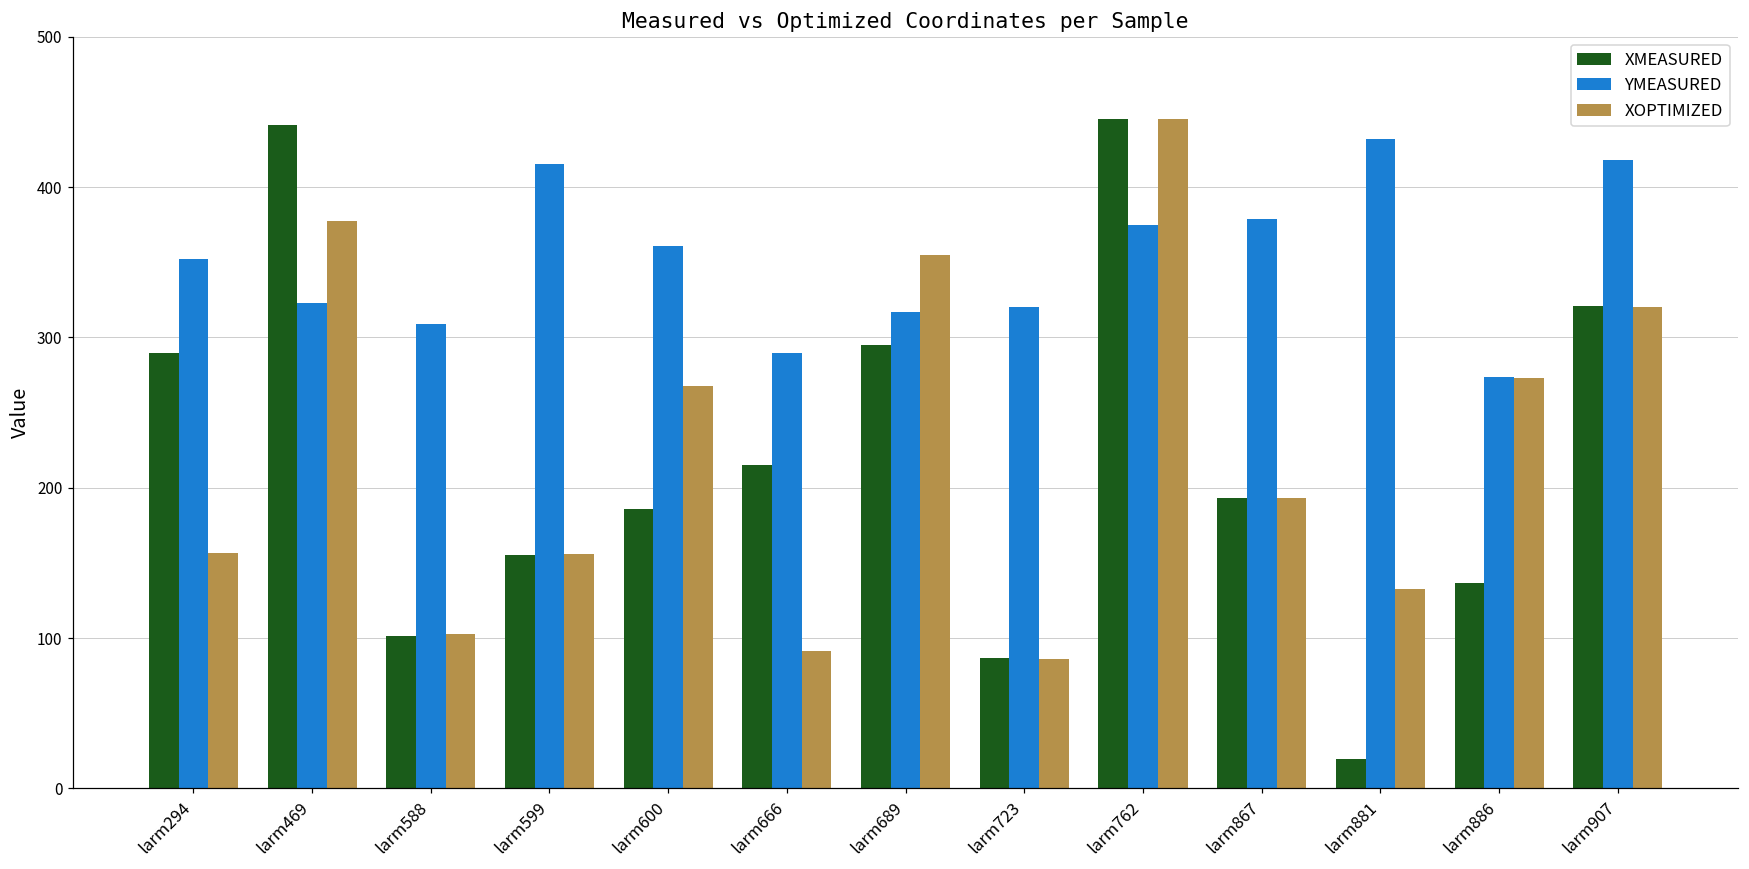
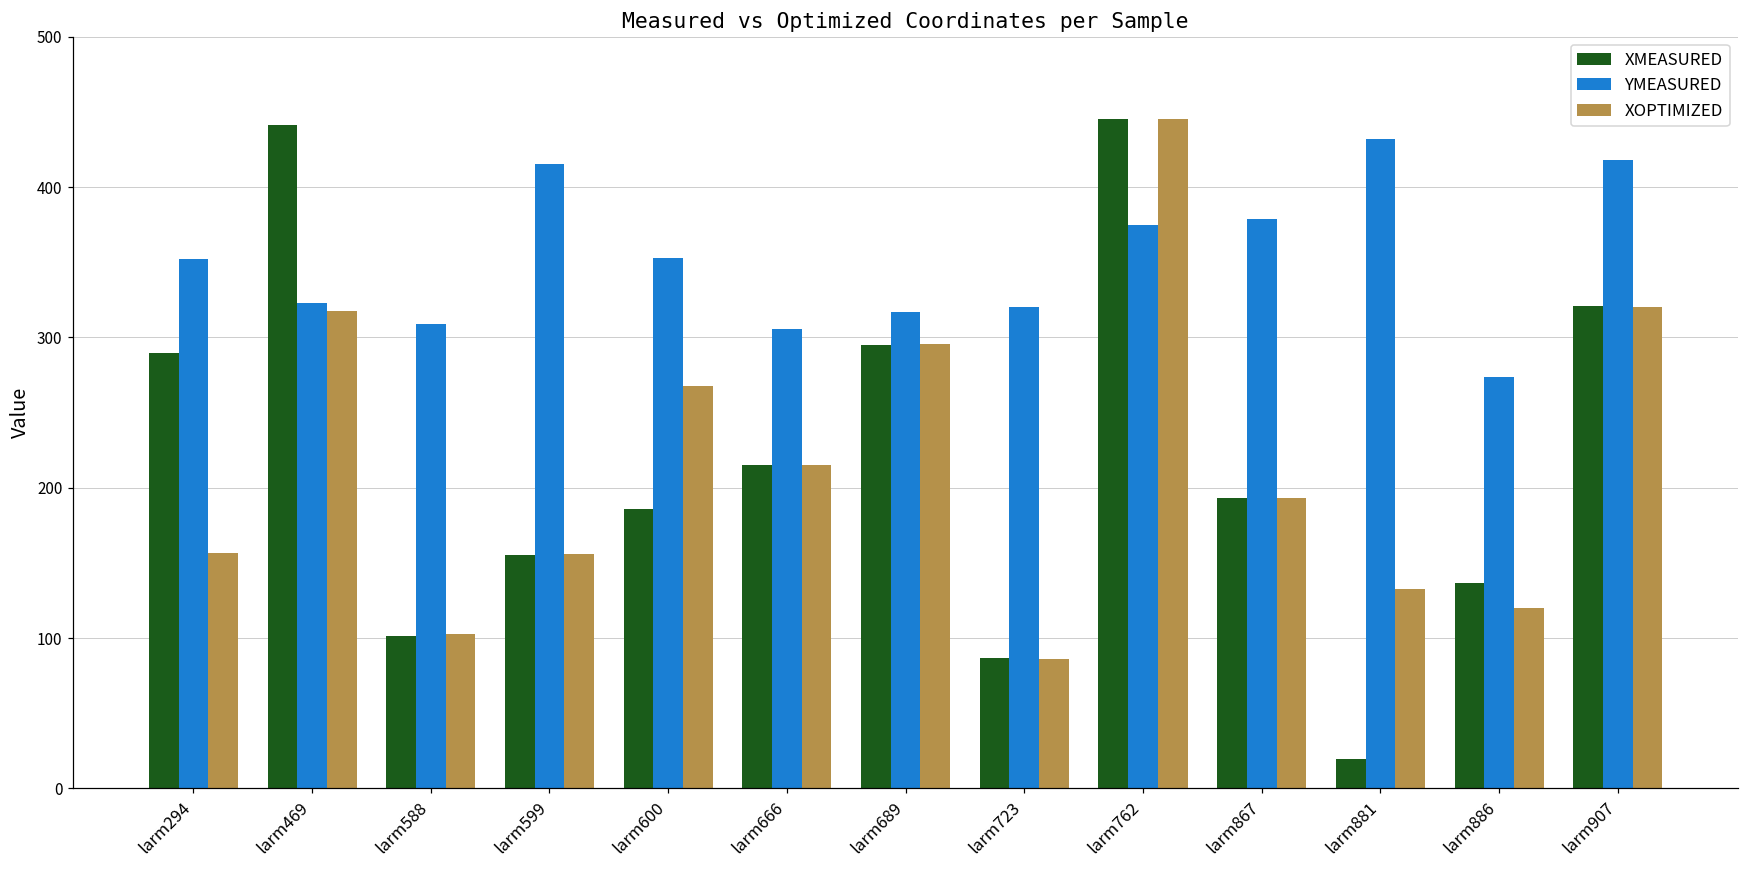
  {
    "XMEASURED": {
      "larm294": 290,
      "larm469": 441,
      "larm588": 101,
      "larm599": 155,
      "larm600": 186,
      "larm666": 215,
      "larm689": 295,
      "larm723": 87,
      "larm762": 445,
      "larm867": 193,
      "larm881": 19,
      "larm886": 137,
      "larm907": 321
    },
    "YMEASURED": {
      "larm294": 352,
      "larm469": 323,
      "larm588": 309,
      "larm599": 415,
-     "larm600": 361,
-     "larm666": 290,
+     "larm600": 353,
+     "larm666": 305,
      "larm689": 317,
      "larm723": 320,
      "larm762": 375,
      "larm867": 379,
      "larm881": 432,
      "larm886": 274,
      "larm907": 418
    },
    "XOPTIMIZED": {
      "larm294": 157,
-     "larm469": 378,
+     "larm469": 318,
      "larm588": 103,
      "larm599": 156,
      "larm600": 267,
-     "larm666": 91,
-     "larm689": 355,
+     "larm666": 215,
+     "larm689": 295,
      "larm723": 86,
      "larm762": 445,
      "larm867": 193,
      "larm881": 133,
-     "larm886": 273,
+     "larm886": 120,
      "larm907": 320
    }
  }
